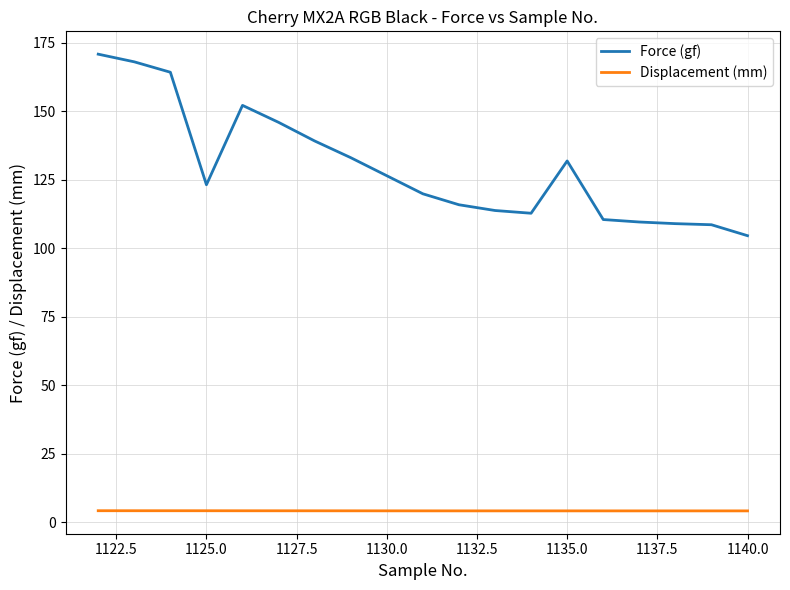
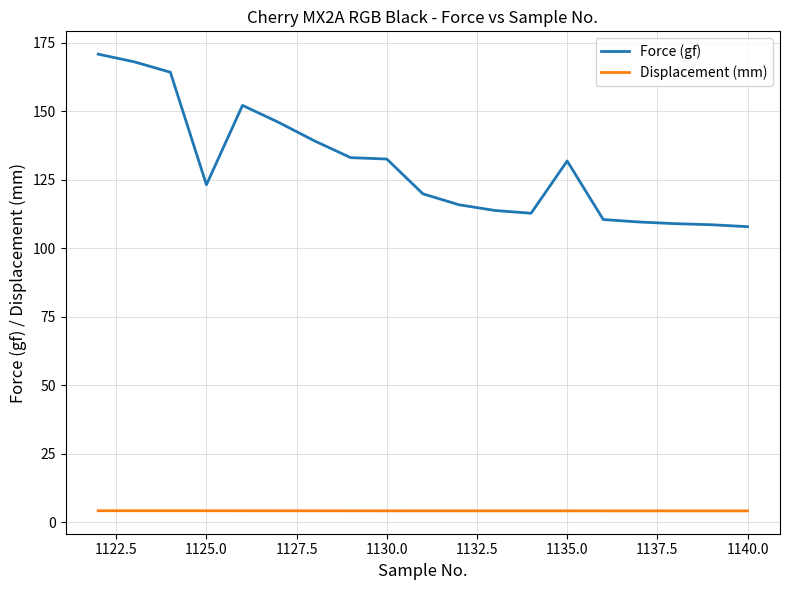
  {
    "Force (gf)": {
      "1125.0": 123,
-     "1130.0": 127,
+     "1130.0": 133,
      "1135.0": 132,
-     "1140.0": 105
+     "1140.0": 108
    },
    "Displacement (mm)": {
      "1125.0": 4,
      "1130.0": 4,
      "1135.0": 4,
      "1140.0": 4
    }
  }
